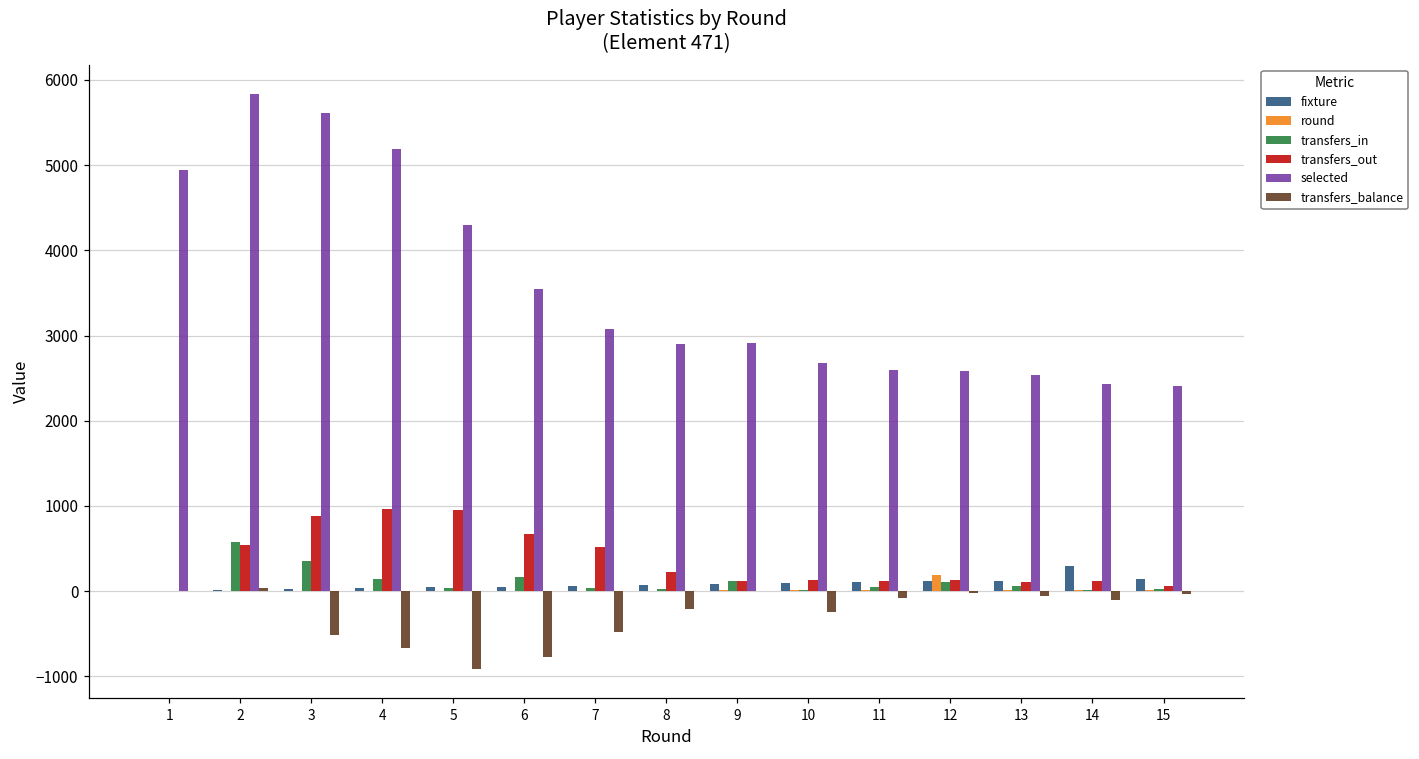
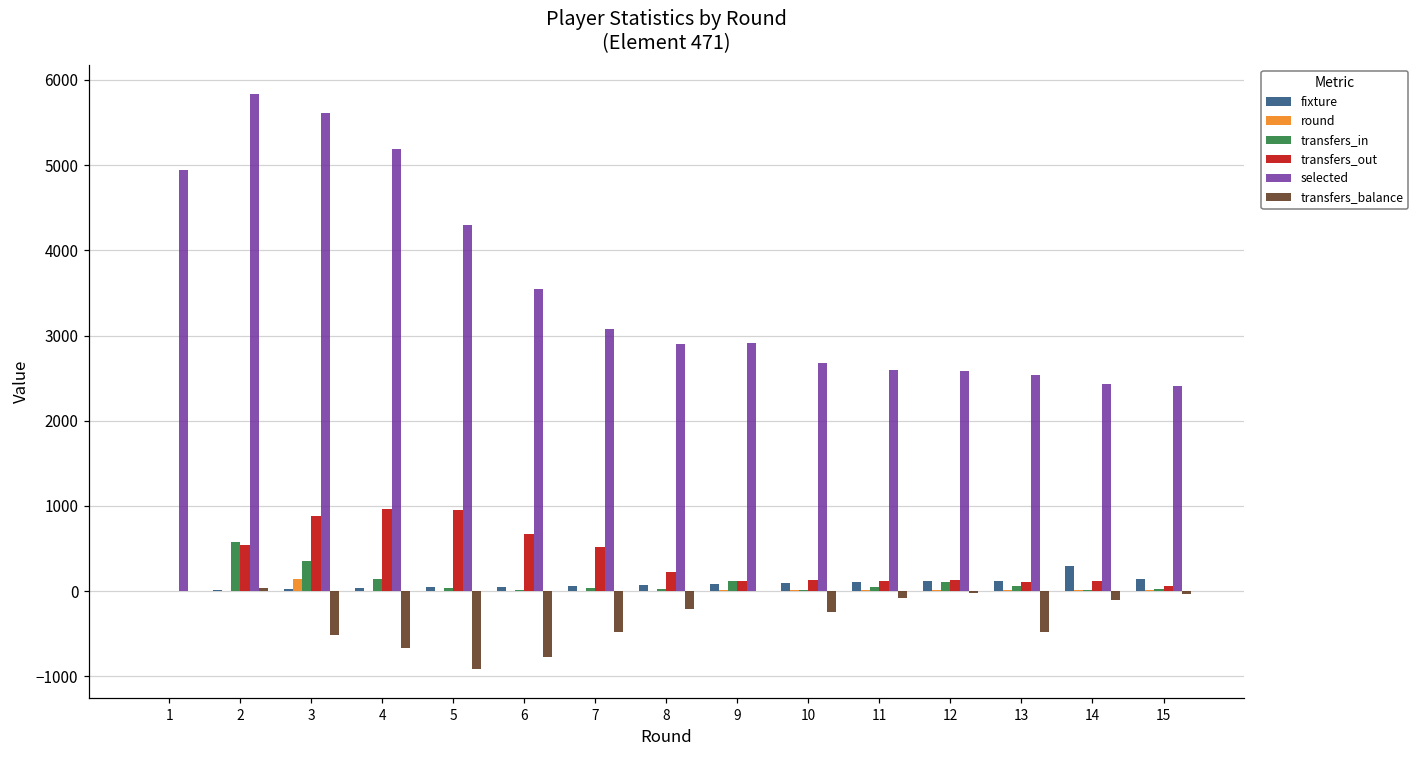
  {
    "fixture": {
      "4": 0,
      "5": 0,
      "6": 100,
      "7": 100,
      "8": 100,
      "9": 100,
      "10": 100,
      "11": 100,
      "12": 100,
      "13": 100,
      "14": 300,
      "15": 100
    },
    "round": {
-     "3": 0,
-     "12": 200
+     "3": 100,
+     "12": 0
    },
    "transfers_in": {
      "1": 0,
      "2": 600,
      "3": 400,
      "4": 100,
      "5": 0,
-     "6": 200,
+     "6": 0,
      "7": 0,
      "9": 100,
      "11": 0,
      "12": 100,
      "13": 100
    },
    "transfers_out": {
      "1": 0,
      "2": 500,
      "3": 900,
      "4": 1000,
      "5": 1000,
      "6": 700,
      "7": 500,
      "8": 200,
      "9": 100,
      "10": 100,
      "11": 100,
      "12": 100,
      "13": 100,
      "14": 100,
      "15": 100
    },
    "selected": {
      "1": 4900,
      "2": 5800,
      "3": 5600,
      "4": 5200,
      "5": 4300,
      "6": 3500,
      "7": 3100,
      "8": 2900,
      "9": 2900,
      "10": 2700,
      "11": 2600,
      "12": 2600,
      "13": 2500,
      "14": 2400,
      "15": 2400
    },
    "transfers_balance": {
      "1": 0,
      "3": -500,
      "4": -700,
      "5": -900,
      "6": -800,
      "7": -500,
      "8": -200,
      "10": -200,
      "11": -100,
-     "13": -100,
+     "13": -500,
      "14": -100,
      "15": 0
    }
  }
